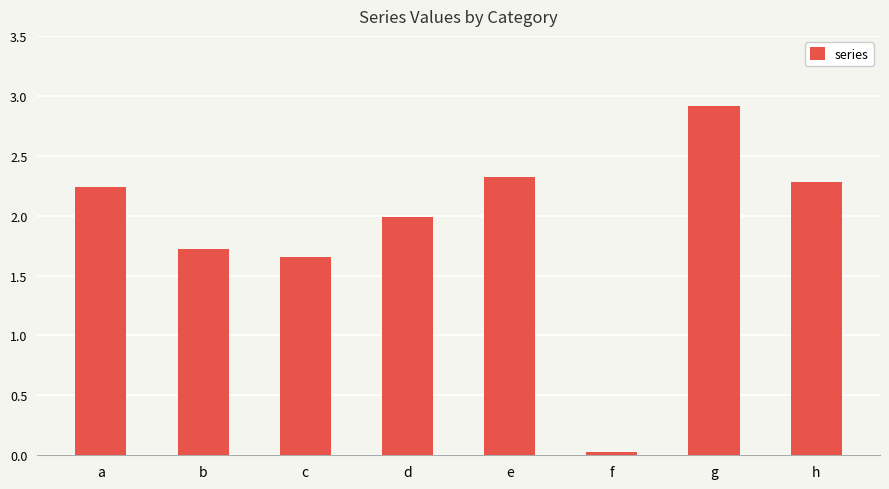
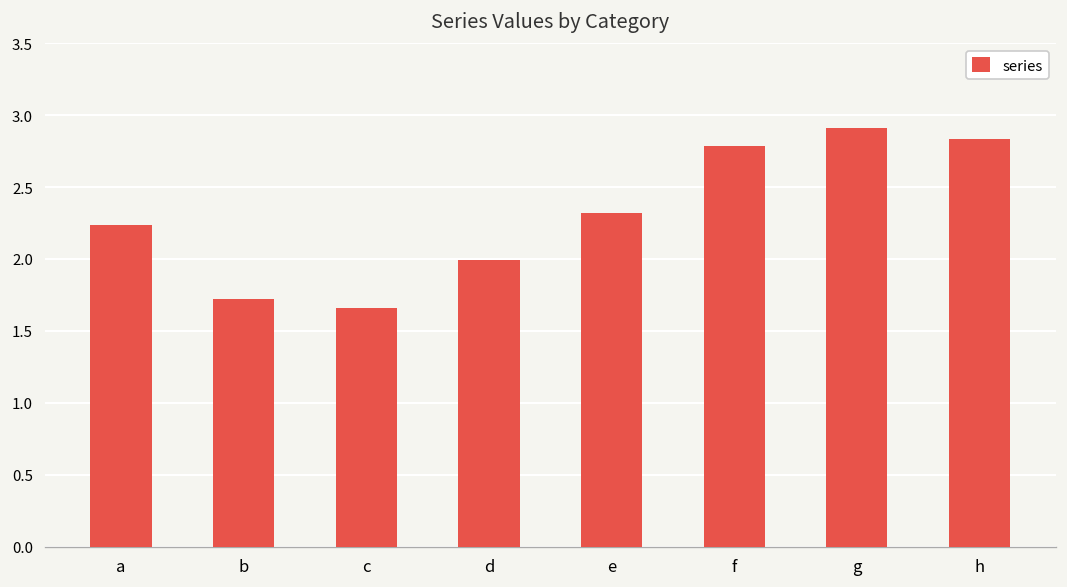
  {
    "a": 2.24,
    "b": 1.72,
    "c": 1.66,
    "d": 1.99,
    "e": 2.32,
-   "f": 0.03,
+   "f": 2.78,
    "g": 2.91,
-   "h": 2.28
+   "h": 2.83
  }
